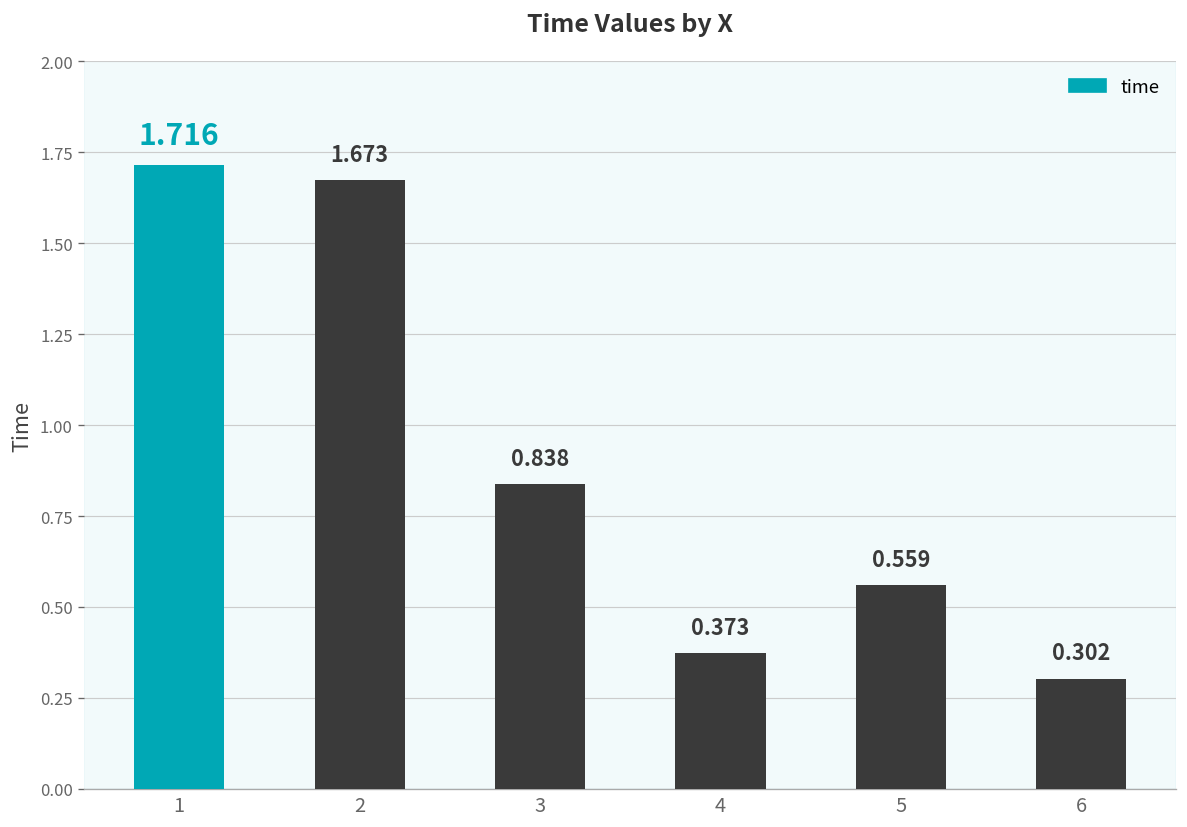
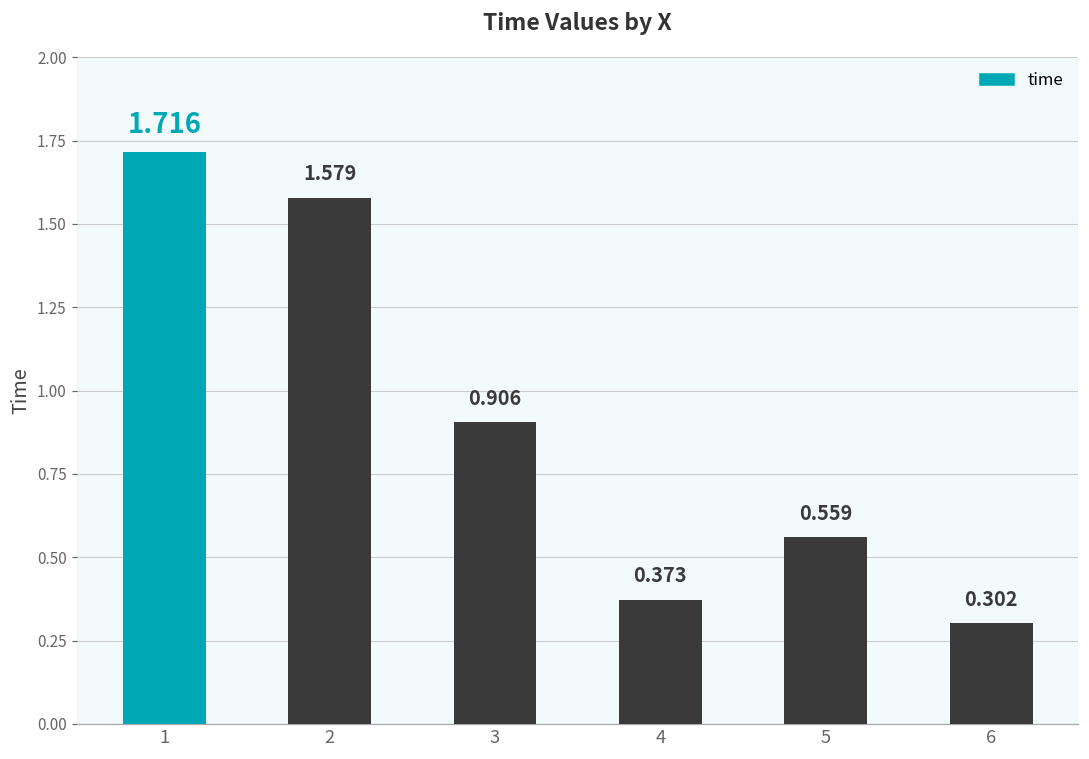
  {
    "1": 1.716,
-   "2": 1.673,
-   "3": 0.838,
+   "2": 1.579,
+   "3": 0.906,
    "4": 0.373,
    "5": 0.559,
    "6": 0.302
  }
